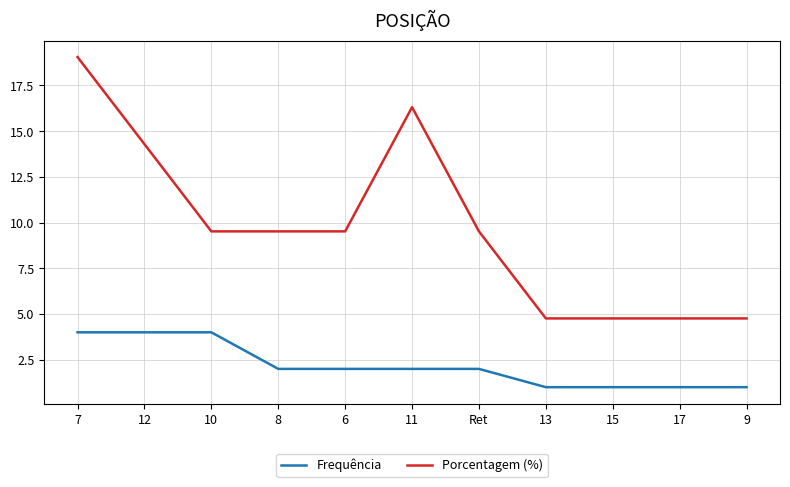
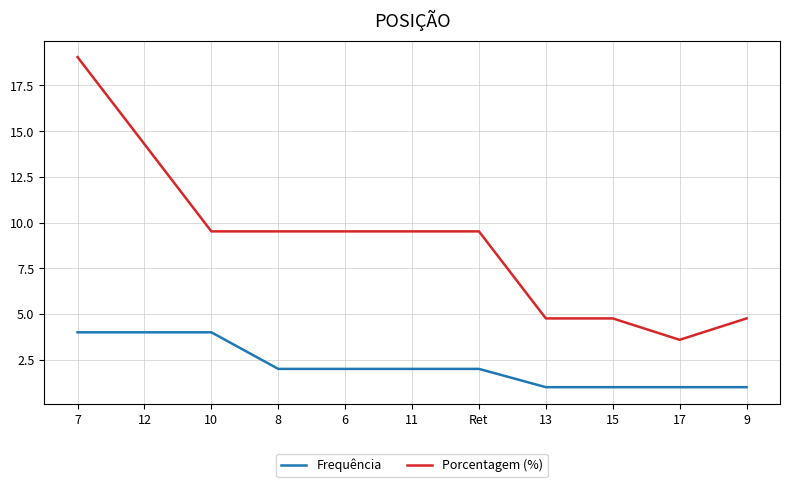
  {
    "Frequência": {
      "7": 4.0,
      "12": 4.0,
      "10": 4.0,
      "8": 2.0,
      "6": 2.0,
      "11": 2.0,
      "Ret": 2.0,
      "13": 1.0,
      "15": 1.0,
      "17": 1.0,
      "9": 1.0
    },
    "Porcentagem (%)": {
      "7": 19.1,
      "12": 14.3,
      "10": 9.5,
      "8": 9.5,
      "6": 9.5,
-     "11": 16.3,
+     "11": 9.5,
      "Ret": 9.5,
      "13": 4.8,
      "15": 4.8,
-     "17": 4.8,
+     "17": 3.6,
      "9": 4.8
    }
  }
